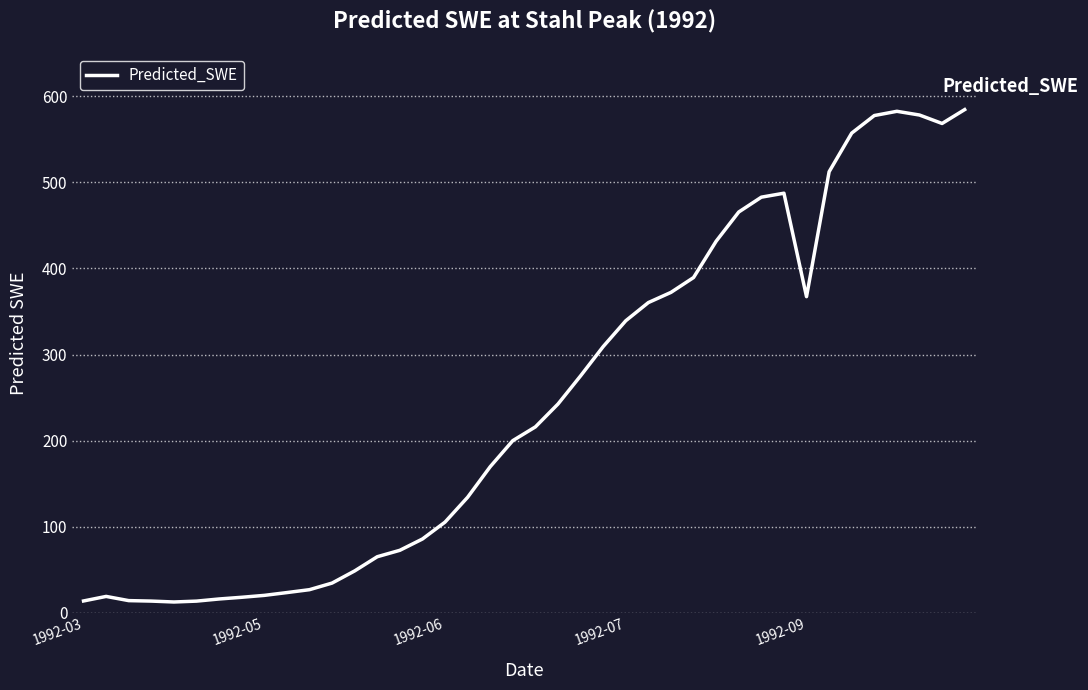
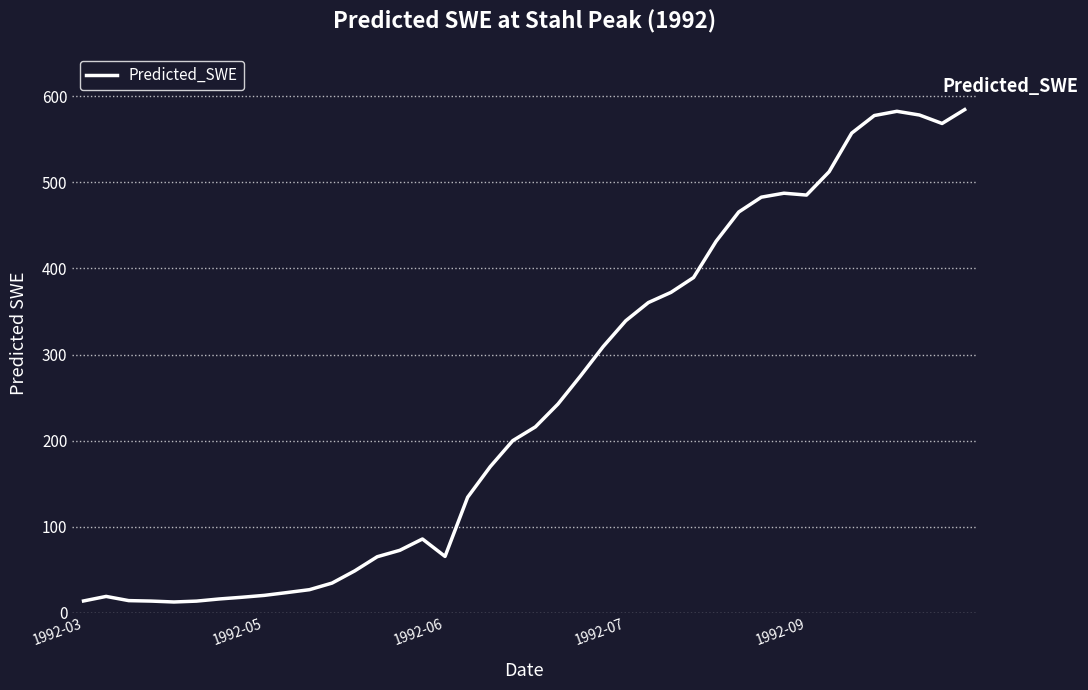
  {
    "1992-03": 10,
    "1992-05": 20,
-   "1992-06": 110,
+   "1992-06": 70,
    "1992-07": 340,
-   "1992-09": 370
+   "1992-09": 490
  }
